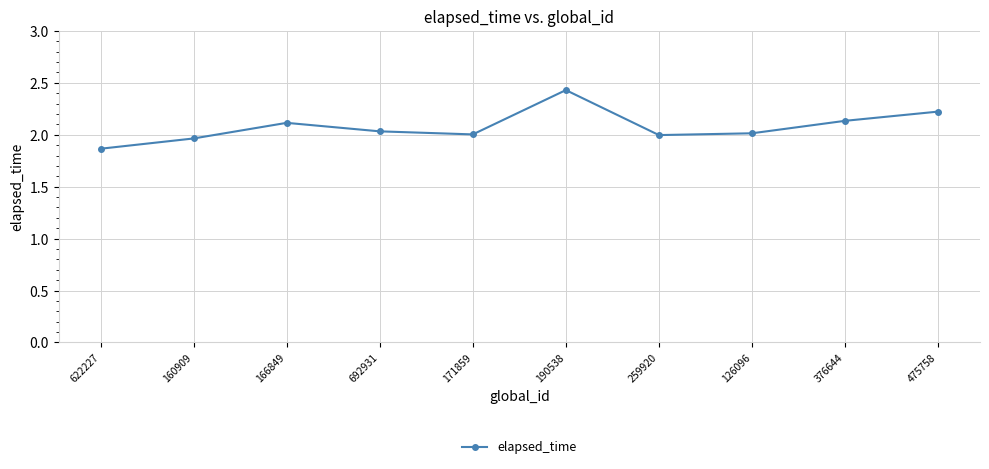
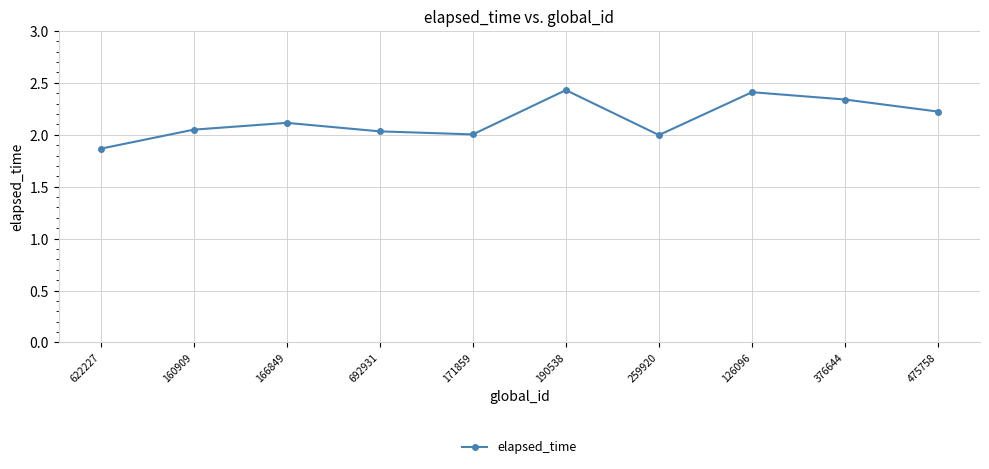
  {
    "622227": 1.87,
-   "160909": 1.96,
+   "160909": 2.05,
    "166849": 2.11,
    "692931": 2.03,
    "171859": 2.00,
    "190538": 2.43,
    "259920": 2.00,
-   "126096": 2.01,
-   "376644": 2.13,
+   "126096": 2.41,
+   "376644": 2.34,
    "475758": 2.22
  }
